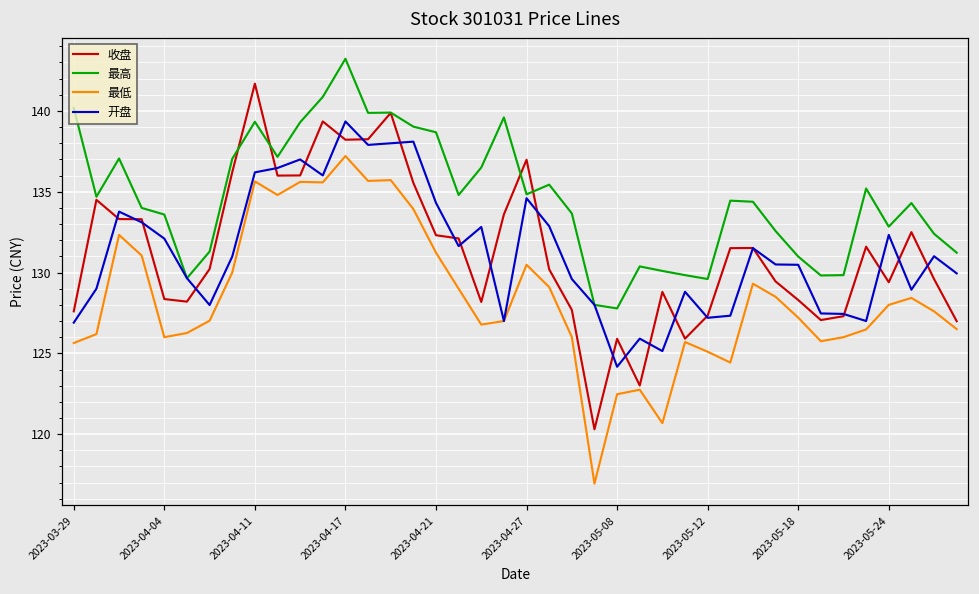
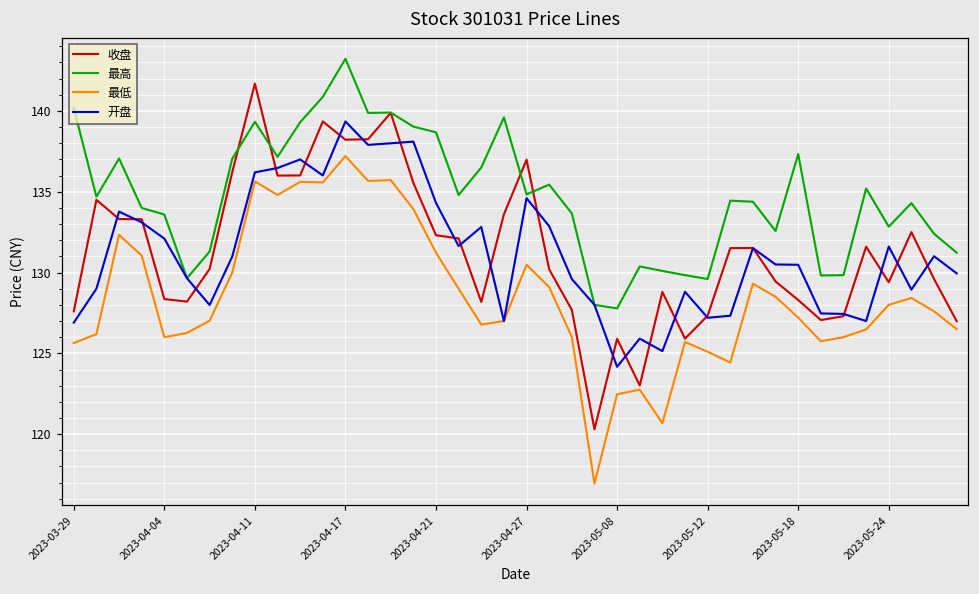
  {
    "收盘": {
      "2023-03-29": 127.6,
      "2023-04-04": 128.4,
      "2023-04-11": 141.7,
      "2023-04-17": 138.2,
      "2023-04-21": 132.3,
      "2023-04-27": 137.0,
      "2023-05-08": 125.9,
      "2023-05-18": 128.3,
      "2023-05-24": 129.4
    },
    "最高": {
      "2023-04-04": 133.6,
      "2023-04-11": 139.3,
      "2023-04-17": 143.2,
      "2023-04-21": 138.7,
      "2023-04-27": 134.8,
      "2023-05-08": 127.8,
      "2023-05-12": 129.6,
-     "2023-05-18": 131.0,
+     "2023-05-18": 137.3,
      "2023-05-24": 132.8
    },
    "最低": {
      "2023-03-29": 125.6,
      "2023-04-04": 126.0,
      "2023-04-11": 135.6,
      "2023-04-17": 137.2,
      "2023-04-21": 131.2,
      "2023-04-27": 130.5,
      "2023-05-08": 122.5,
      "2023-05-12": 125.1,
      "2023-05-18": 127.2,
      "2023-05-24": 128.0
    },
    "开盘": {
      "2023-03-29": 126.9,
      "2023-04-04": 132.1,
      "2023-04-11": 136.2,
      "2023-04-17": 139.4,
      "2023-04-21": 134.3,
      "2023-04-27": 134.6,
      "2023-05-08": 124.2,
      "2023-05-18": 130.5,
-     "2023-05-24": 132.3
+     "2023-05-24": 131.6
    }
  }
